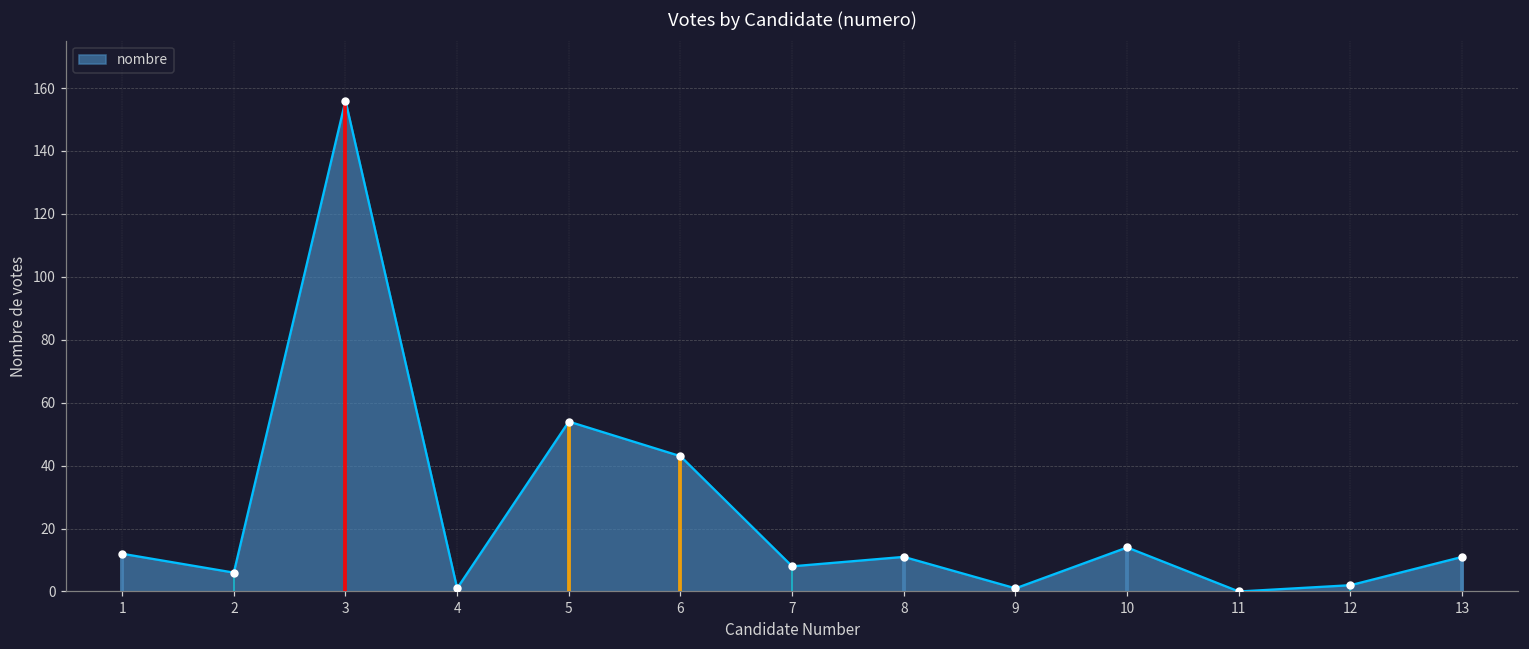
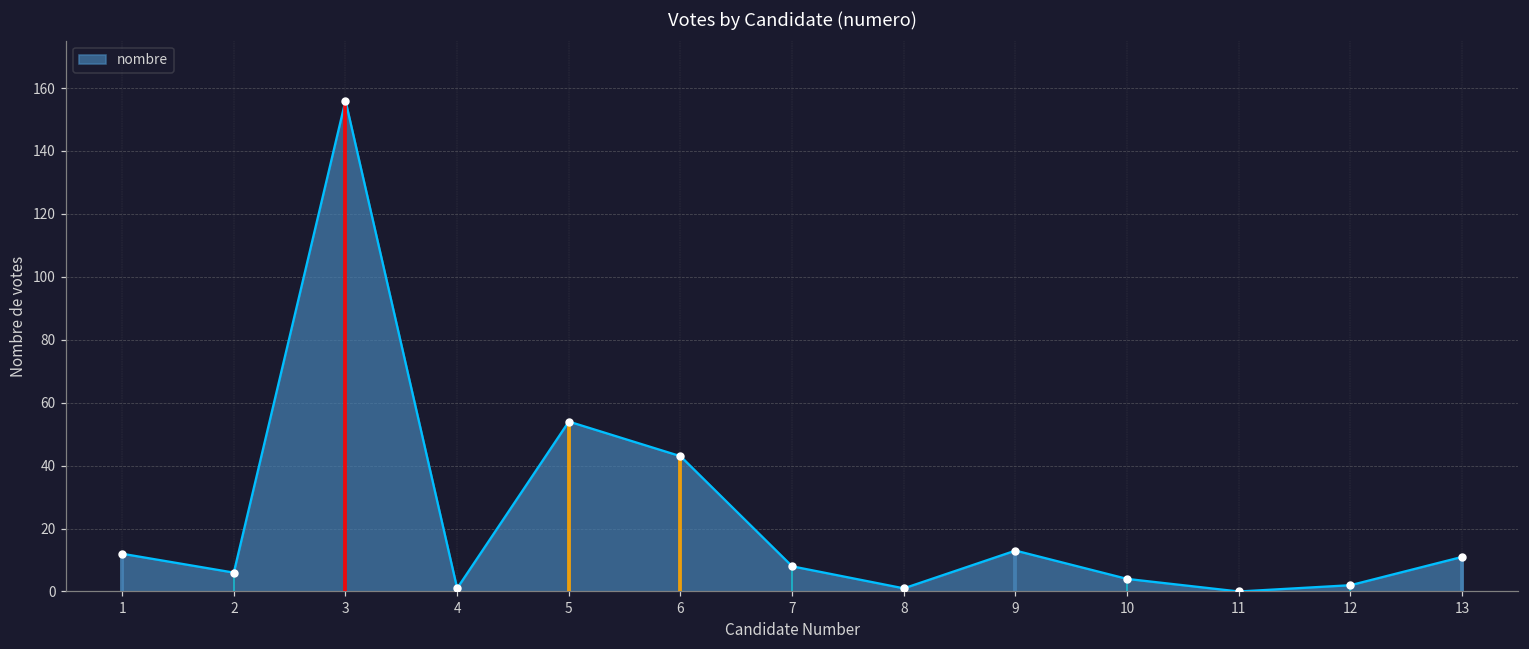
  {
    "1": 12,
    "2": 6,
    "3": 156,
    "4": 1,
    "5": 54,
    "6": 43,
    "7": 8,
-   "8": 11,
-   "9": 1,
-   "10": 14,
+   "8": 1,
+   "9": 13,
+   "10": 4,
    "11": 0,
    "12": 2,
    "13": 11
  }
